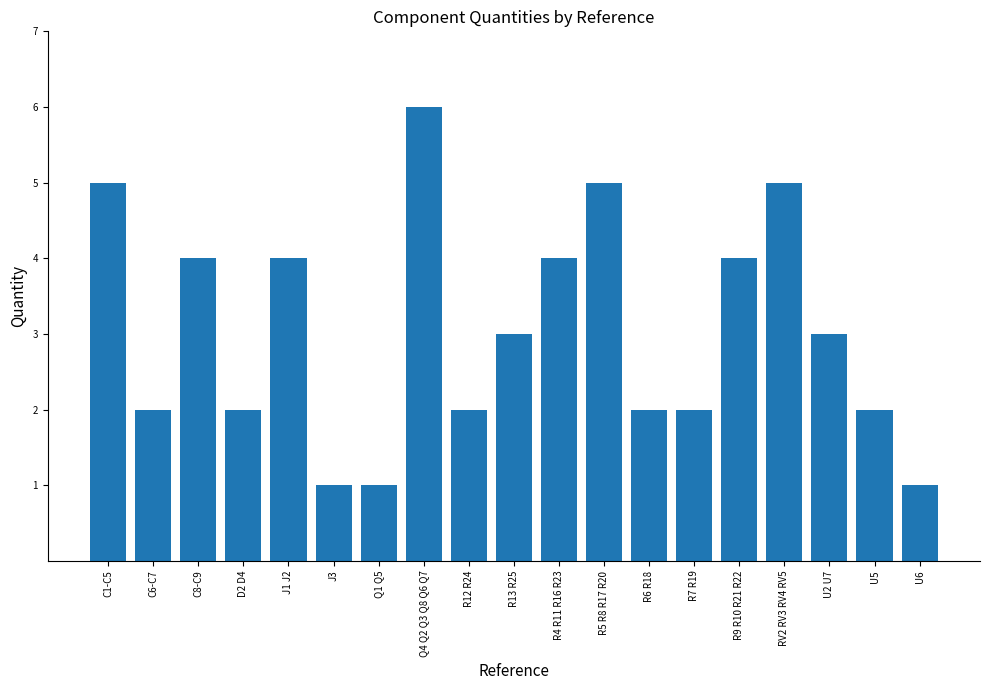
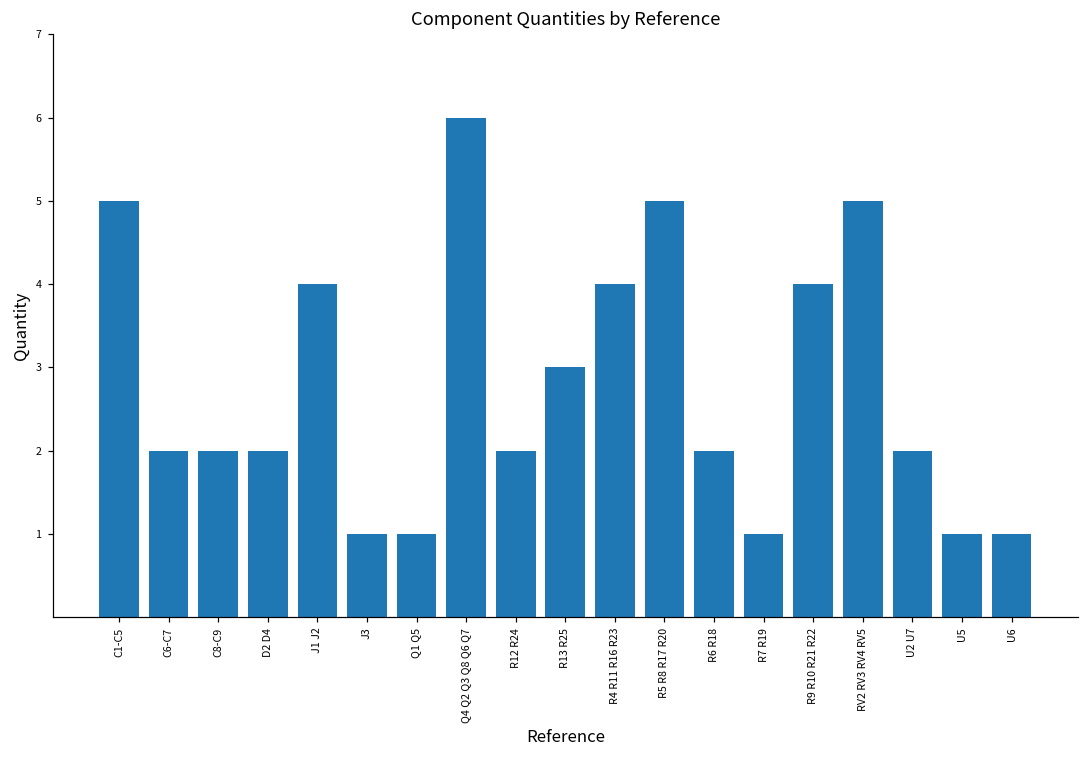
  {
    "C1-C5": 5,
    "C6-C7": 2,
-   "C8-C9": 4,
+   "C8-C9": 2,
    "D2 D4": 2,
    "J1 J2": 4,
    "J3": 1,
    "Q1 Q5": 1,
    "Q4 Q2 Q3 Q8 Q6 Q7": 6,
    "R12 R24": 2,
    "R13 R25": 3,
    "R4 R11 R16 R23": 4,
    "R5 R8 R17 R20": 5,
    "R6 R18": 2,
-   "R7 R19": 2,
+   "R7 R19": 1,
    "R9 R10 R21 R22": 4,
    "RV2 RV3 RV4 RV5": 5,
-   "U2 U7": 3,
-   "U5": 2,
+   "U2 U7": 2,
+   "U5": 1,
    "U6": 1
  }
